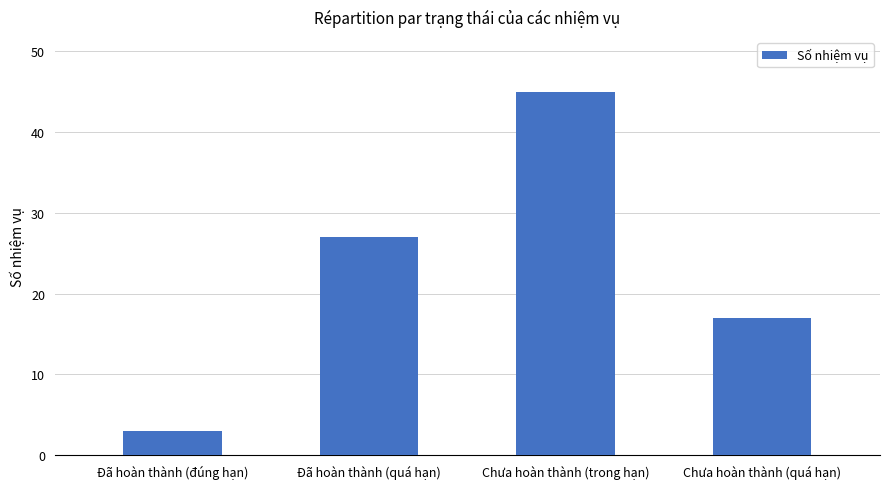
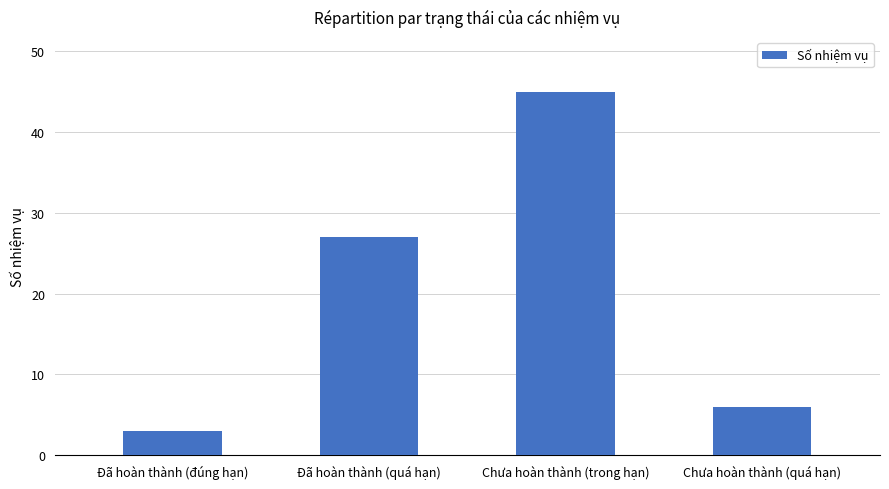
  {
    "Đã hoàn thành (đúng hạn)": 3,
    "Đã hoàn thành (quá hạn)": 27,
    "Chưa hoàn thành (trong hạn)": 45,
-   "Chưa hoàn thành (quá hạn)": 17
+   "Chưa hoàn thành (quá hạn)": 6
  }
